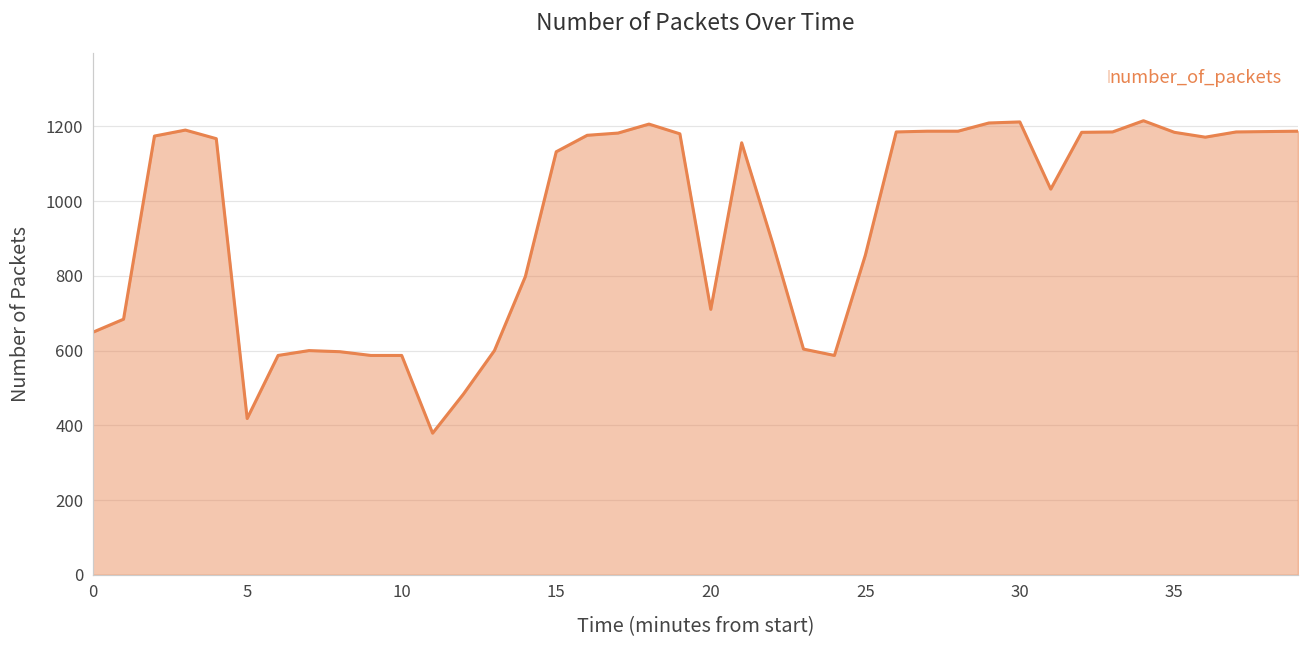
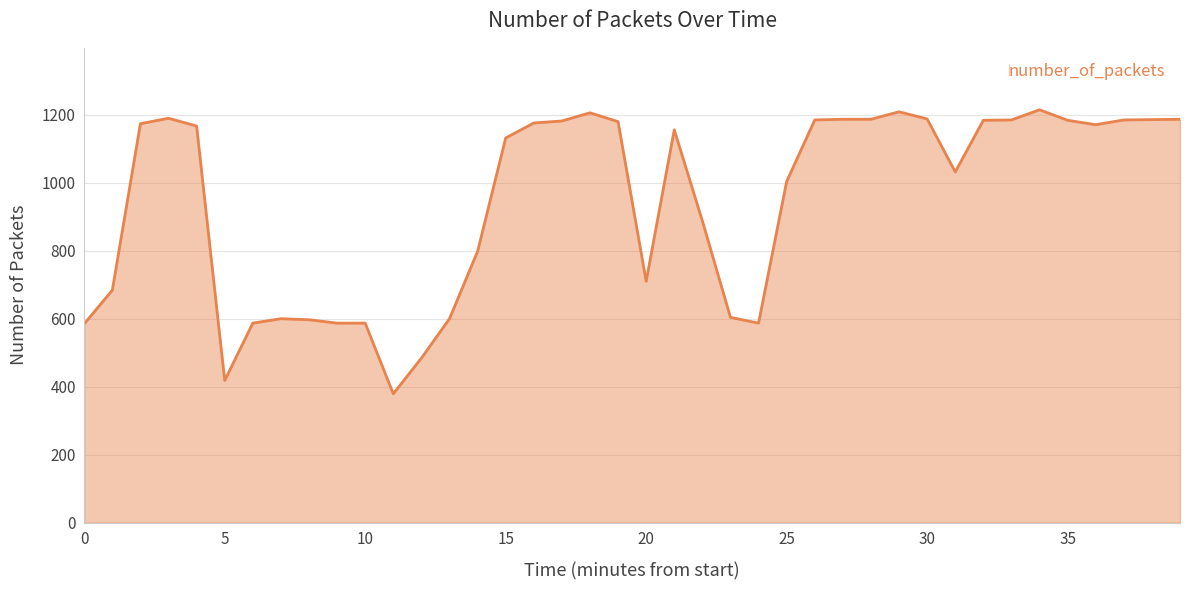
  {
-   "0": 650,
+   "0": 590,
    "5": 420,
    "10": 590,
    "15": 1130,
    "20": 710,
-   "25": 860,
-   "30": 1210,
+   "25": 1000,
+   "30": 1190,
    "35": 1180
  }
